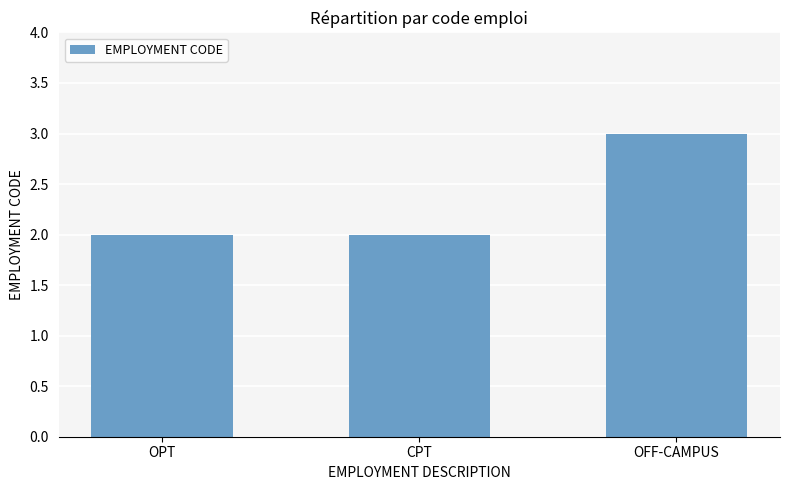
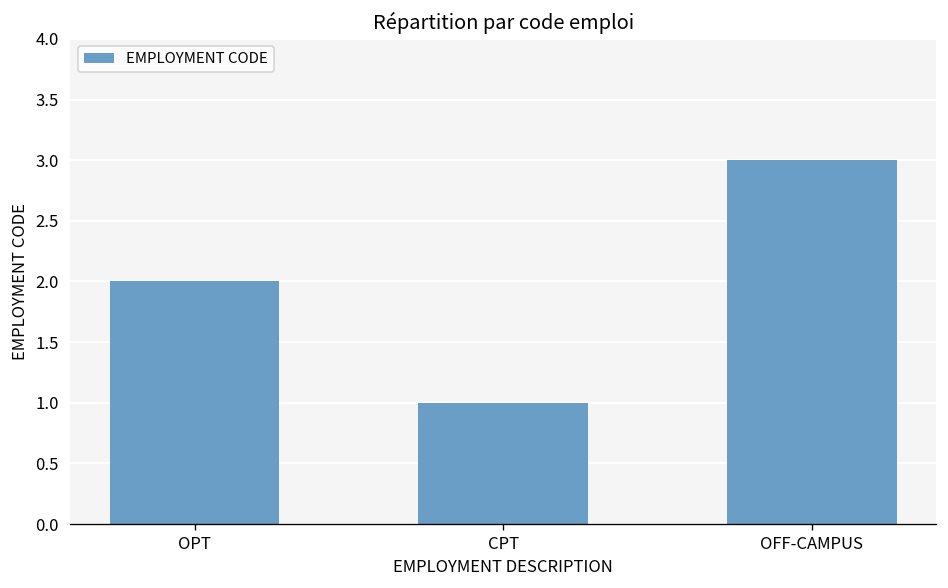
  {
    "OPT": 2,
-   "CPT": 2,
+   "CPT": 1,
    "OFF-CAMPUS": 3
  }
